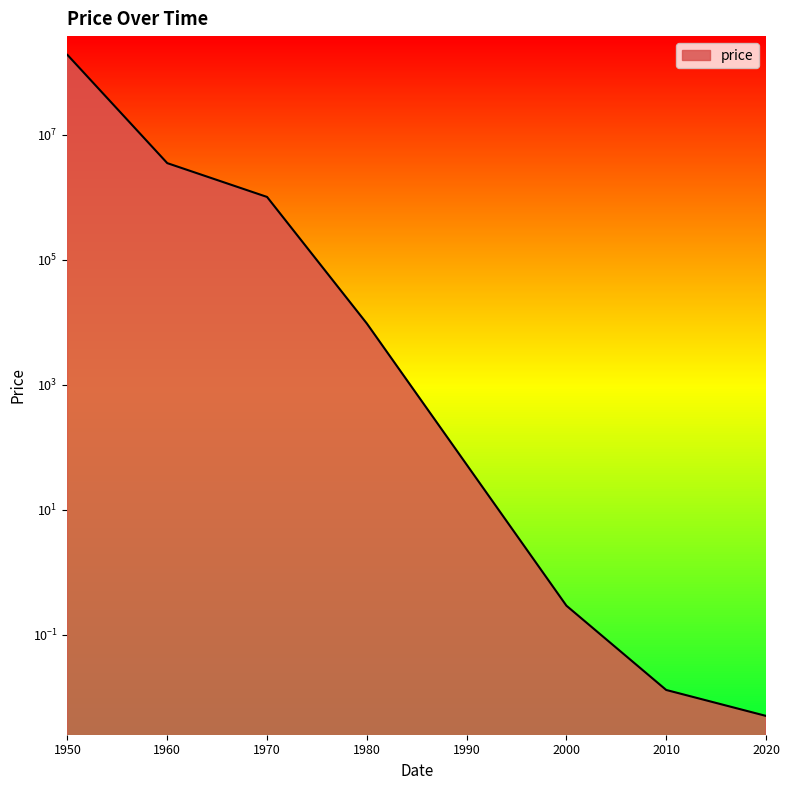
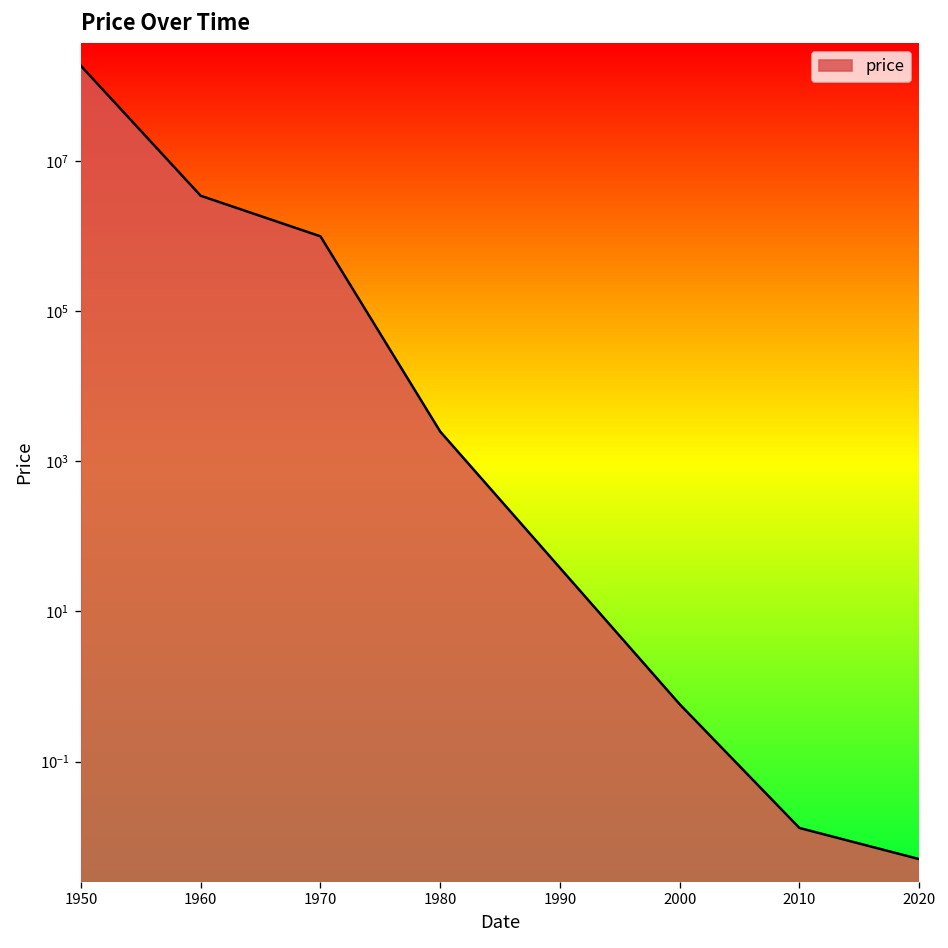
  {
    "1950": 190000000,
    "1960": 3000000,
    "1970": 1000000,
-   "1980": 9000,
-   "2000": 0.3,
+   "1980": 2500,
+   "2000": 0.6,
    "2010": 0.013,
    "2020": 0.005
  }
